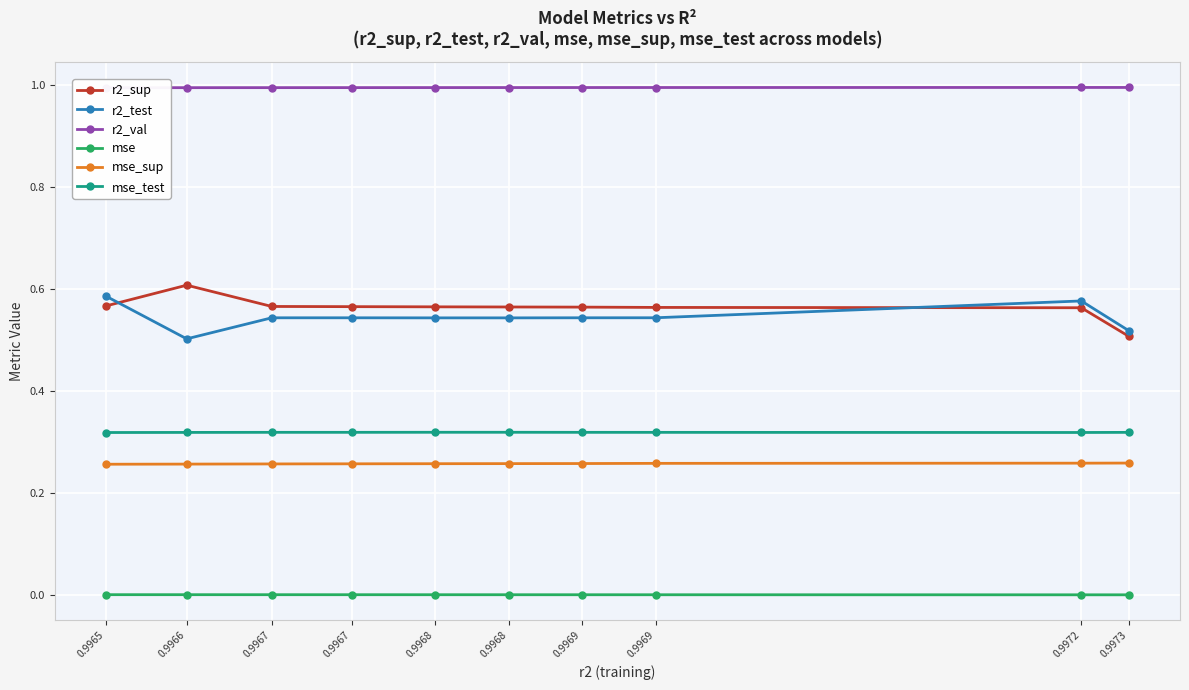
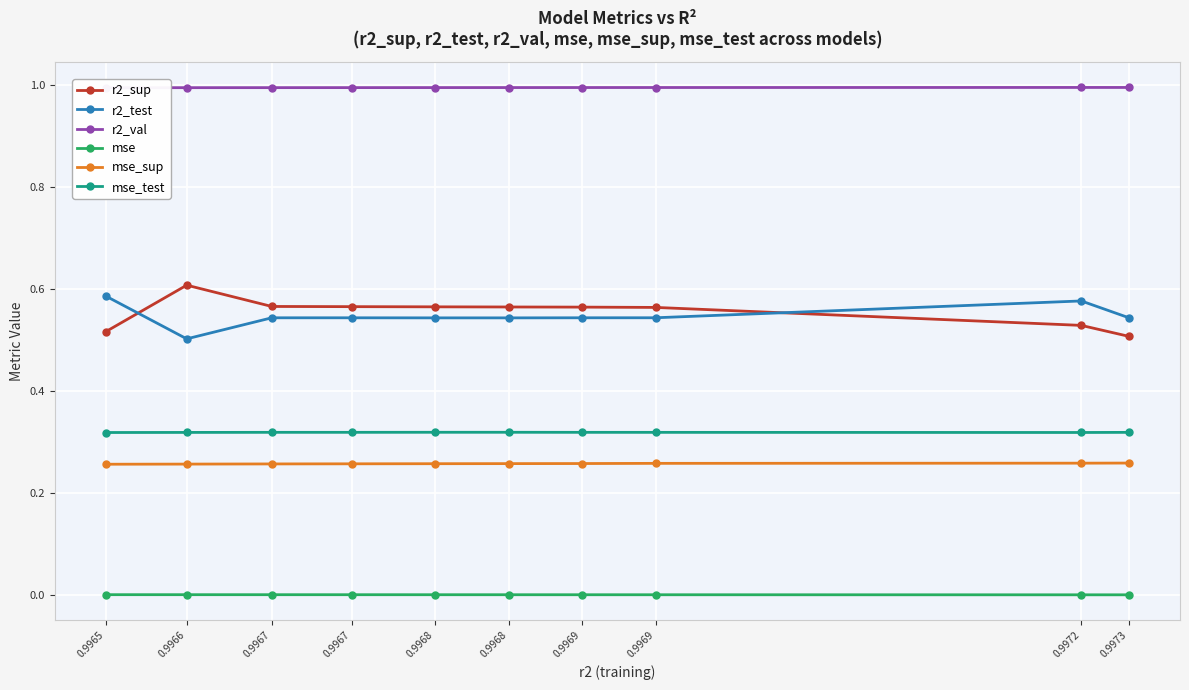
  {
    "r2_sup": {
-     "0.9965": 0.57,
+     "0.9965": 0.52,
      "0.9966": 0.61,
-     "0.9972": 0.56,
+     "0.9972": 0.53,
      "0.9973": 0.51
    },
    "r2_test": {
      "0.9965": 0.59,
      "0.9966": 0.50,
      "0.9972": 0.58,
-     "0.9973": 0.52
+     "0.9973": 0.54
    },
    "r2_val": {
      "0.9966": 0.99,
      "0.9972": 1.00,
      "0.9973": 1.00
    },
    "mse_sup": {
      "0.9965": 0.26,
      "0.9966": 0.26,
      "0.9972": 0.26,
      "0.9973": 0.26
    }
  }
